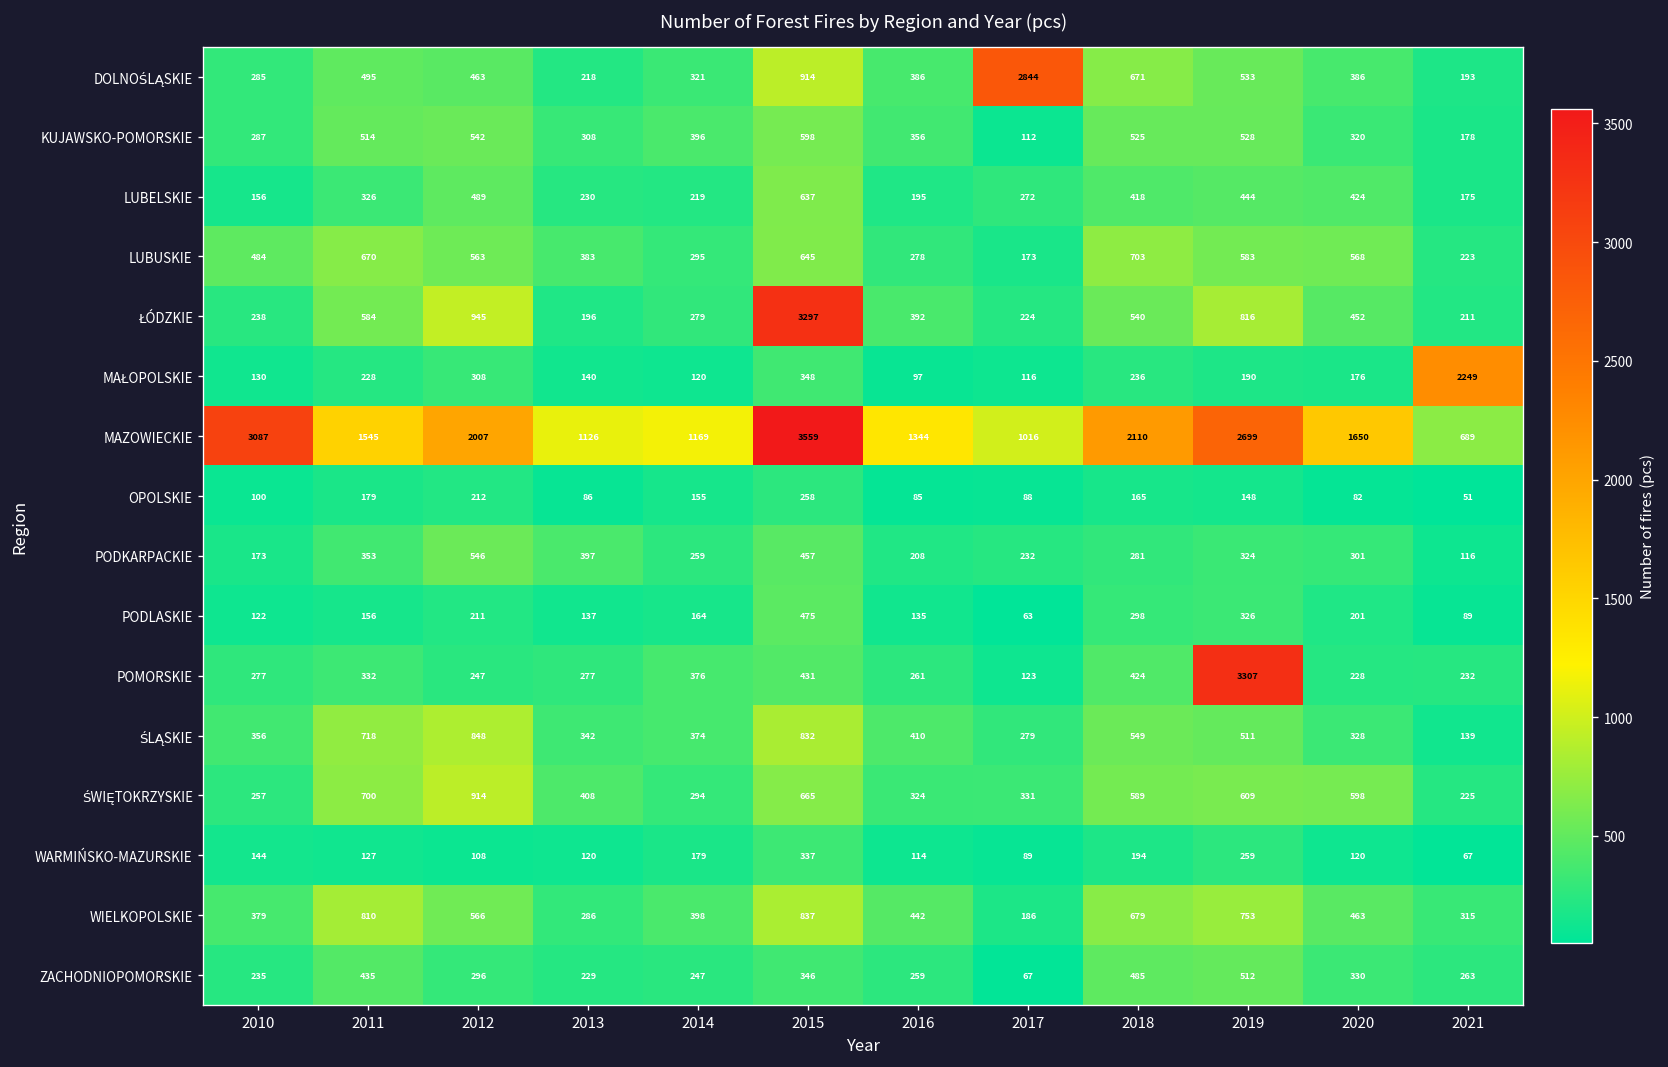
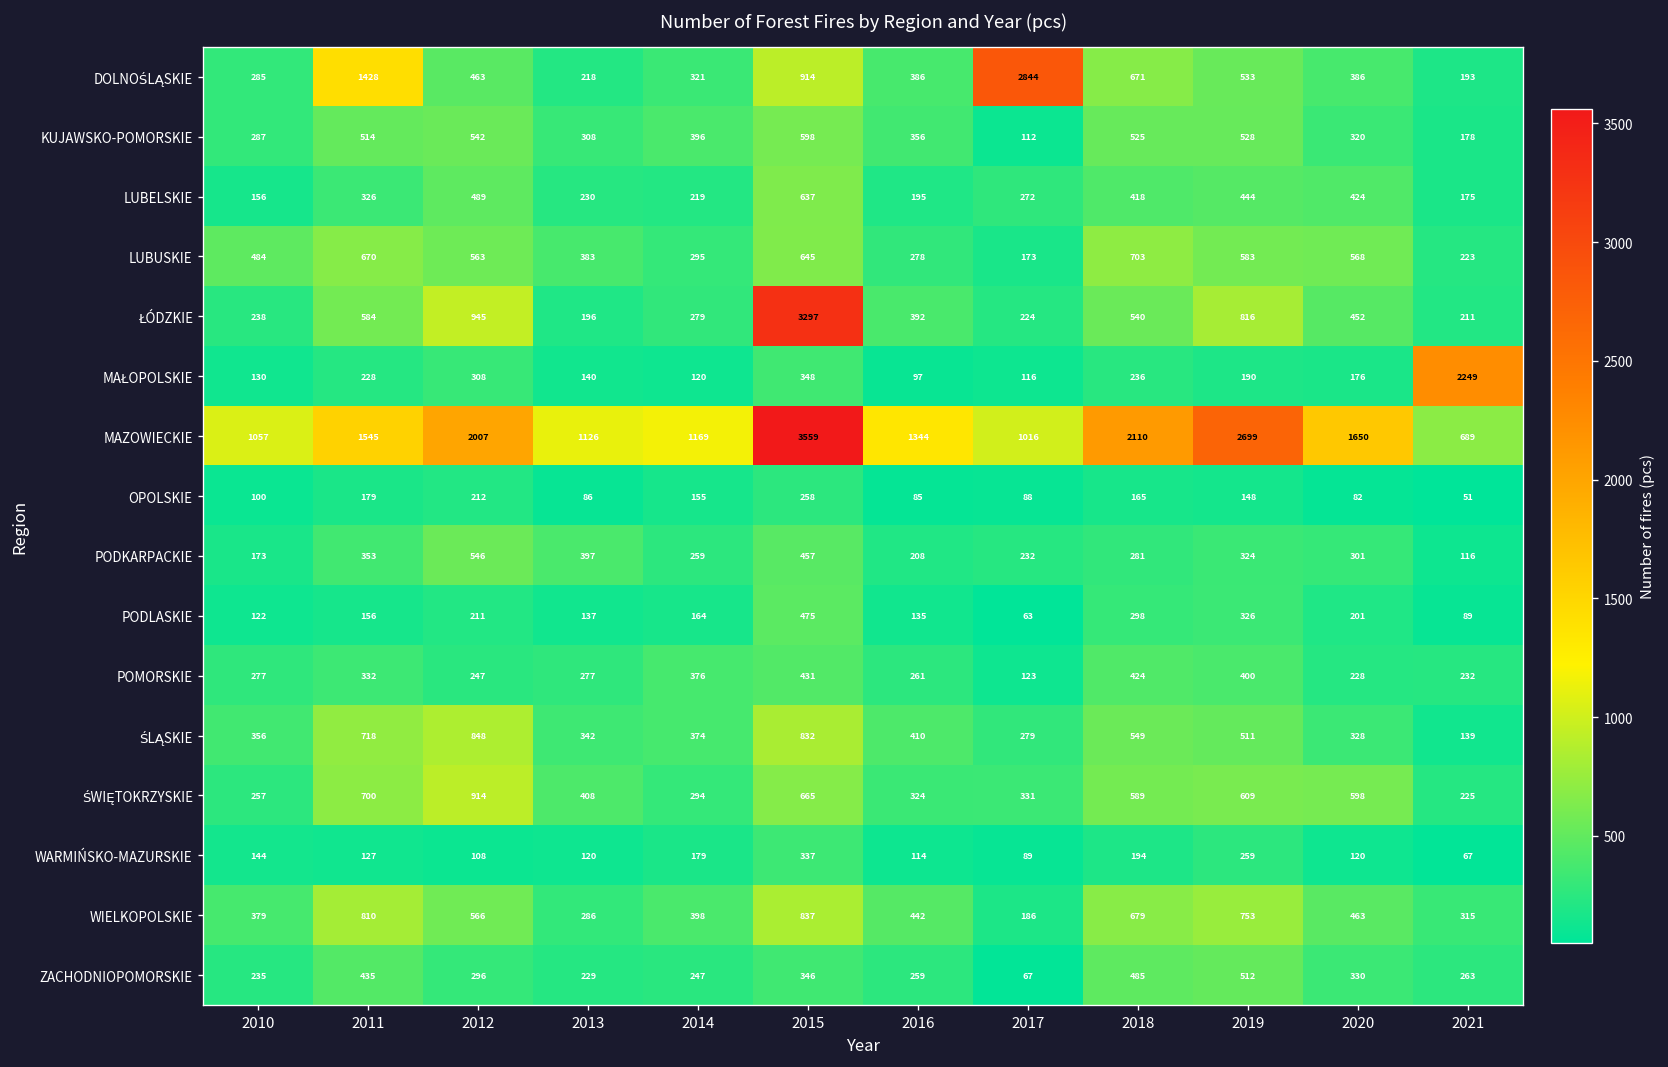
  {
    "DOLNOŚLĄSKIE": {
      "2010": 285,
-     "2011": 495,
+     "2011": 1428,
      "2012": 463,
      "2013": 218,
      "2014": 321,
      "2015": 914,
      "2016": 386,
      "2017": 2844,
      "2018": 671,
      "2019": 533,
      "2020": 386,
      "2021": 193
    },
    "KUJAWSKO-POMORSKIE": {
      "2010": 287,
      "2011": 514,
      "2012": 542,
      "2013": 308,
      "2014": 396,
      "2015": 598,
      "2016": 356,
      "2017": 112,
      "2018": 525,
      "2019": 528,
      "2020": 320,
      "2021": 178
    },
    "LUBELSKIE": {
      "2010": 156,
      "2011": 326,
      "2012": 489,
      "2013": 230,
      "2014": 219,
      "2015": 637,
      "2016": 195,
      "2017": 272,
      "2018": 418,
      "2019": 444,
      "2020": 424,
      "2021": 175
    },
    "LUBUSKIE": {
      "2010": 484,
      "2011": 670,
      "2012": 563,
      "2013": 383,
      "2014": 295,
      "2015": 645,
      "2016": 278,
      "2017": 173,
      "2018": 703,
      "2019": 583,
      "2020": 568,
      "2021": 223
    },
    "ŁÓDZKIE": {
      "2010": 238,
      "2011": 584,
      "2012": 945,
      "2013": 196,
      "2014": 279,
      "2015": 3297,
      "2016": 392,
      "2017": 224,
      "2018": 540,
      "2019": 816,
      "2020": 452,
      "2021": 211
    },
    "MAŁOPOLSKIE": {
      "2010": 130,
      "2011": 228,
      "2012": 308,
      "2013": 140,
      "2014": 120,
      "2015": 348,
      "2016": 97,
      "2017": 116,
      "2018": 236,
      "2019": 190,
      "2020": 176,
      "2021": 2249
    },
    "MAZOWIECKIE": {
-     "2010": 3087,
+     "2010": 1057,
      "2011": 1545,
      "2012": 2007,
      "2013": 1126,
      "2014": 1169,
      "2015": 3559,
      "2016": 1344,
      "2017": 1016,
      "2018": 2110,
      "2019": 2699,
      "2020": 1650,
      "2021": 689
    },
    "OPOLSKIE": {
      "2010": 100,
      "2011": 179,
      "2012": 212,
      "2013": 86,
      "2014": 155,
      "2015": 258,
      "2016": 85,
      "2017": 88,
      "2018": 165,
      "2019": 148,
      "2020": 82,
      "2021": 51
    },
    "PODKARPACKIE": {
      "2010": 173,
      "2011": 353,
      "2012": 546,
      "2013": 397,
      "2014": 259,
      "2015": 457,
      "2016": 208,
      "2017": 232,
      "2018": 281,
      "2019": 324,
      "2020": 301,
      "2021": 116
    },
    "PODLASKIE": {
      "2010": 122,
      "2011": 156,
      "2012": 211,
      "2013": 137,
      "2014": 164,
      "2015": 475,
      "2016": 135,
      "2017": 63,
      "2018": 298,
      "2019": 326,
      "2020": 201,
      "2021": 89
    },
    "POMORSKIE": {
      "2010": 277,
      "2011": 332,
      "2012": 247,
      "2013": 277,
      "2014": 376,
      "2015": 431,
      "2016": 261,
      "2017": 123,
      "2018": 424,
-     "2019": 3307,
+     "2019": 400,
      "2020": 228,
      "2021": 232
    },
    "ŚLĄSKIE": {
      "2010": 356,
      "2011": 718,
      "2012": 848,
      "2013": 342,
      "2014": 374,
      "2015": 832,
      "2016": 410,
      "2017": 279,
      "2018": 549,
      "2019": 511,
      "2020": 328,
      "2021": 139
    },
    "ŚWIĘTOKRZYSKIE": {
      "2010": 257,
      "2011": 700,
      "2012": 914,
      "2013": 408,
      "2014": 294,
      "2015": 665,
      "2016": 324,
      "2017": 331,
      "2018": 589,
      "2019": 609,
      "2020": 598,
      "2021": 225
    },
    "WARMIŃSKO-MAZURSKIE": {
      "2010": 144,
      "2011": 127,
      "2012": 108,
      "2013": 120,
      "2014": 179,
      "2015": 337,
      "2016": 114,
      "2017": 89,
      "2018": 194,
      "2019": 259,
      "2020": 120,
      "2021": 67
    },
    "WIELKOPOLSKIE": {
      "2010": 379,
      "2011": 810,
      "2012": 566,
      "2013": 286,
      "2014": 398,
      "2015": 837,
      "2016": 442,
      "2017": 186,
      "2018": 679,
      "2019": 753,
      "2020": 463,
      "2021": 315
    },
    "ZACHODNIOPOMORSKIE": {
      "2010": 235,
      "2011": 435,
      "2012": 296,
      "2013": 229,
      "2014": 247,
      "2015": 346,
      "2016": 259,
      "2017": 67,
      "2018": 485,
      "2019": 512,
      "2020": 330,
      "2021": 263
    }
  }
